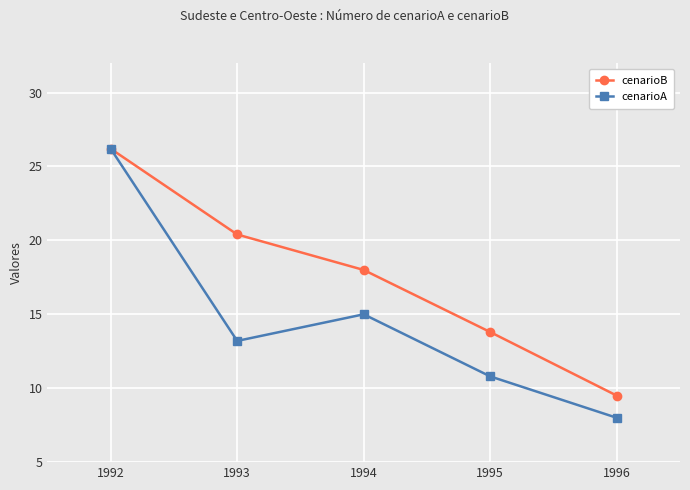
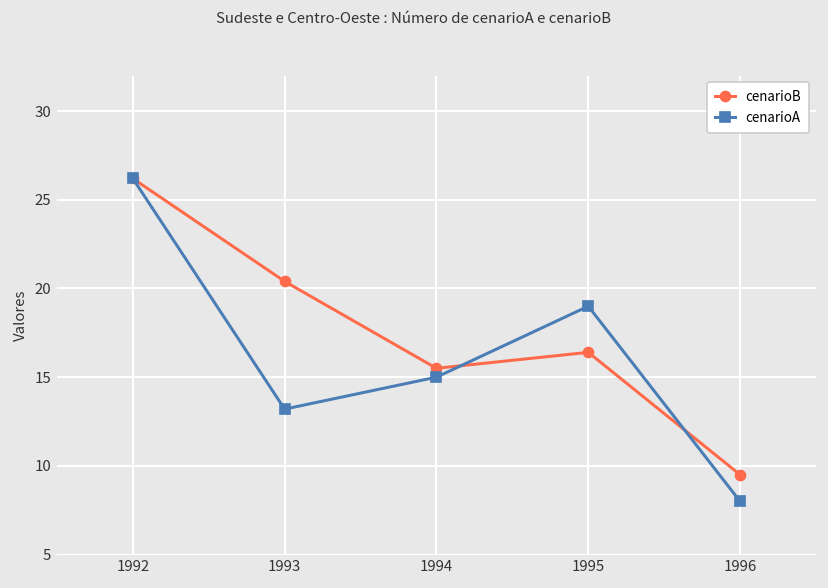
  {
    "cenarioB": {
      "1993": 20.4,
-     "1994": 18.0,
-     "1995": 13.8,
+     "1994": 15.5,
+     "1995": 16.4,
      "1996": 9.5
    },
    "cenarioA": {
      "1993": 13.2,
      "1994": 15.0,
-     "1995": 10.8,
+     "1995": 19.0,
      "1996": 8.0
    }
  }
